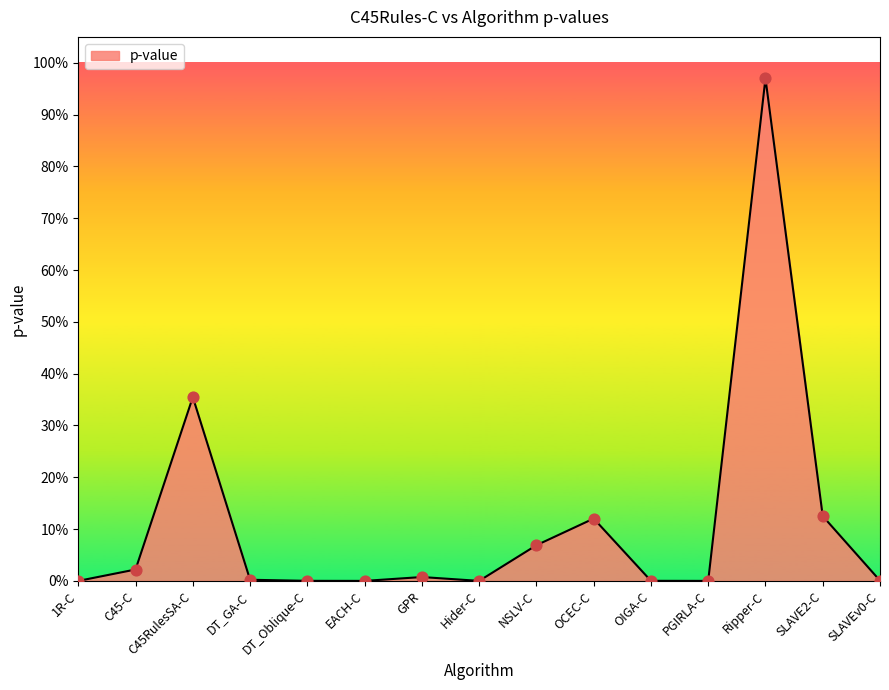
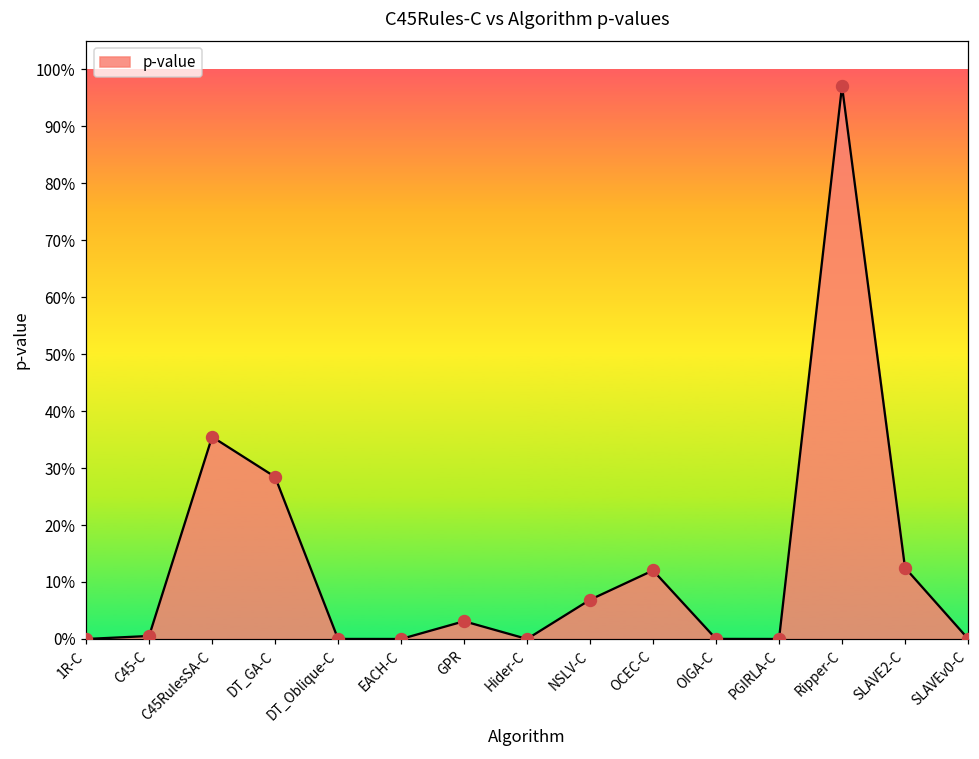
  {
    "1R-C": "0%",
-   "C45-C": "2%",
+   "C45-C": "1%",
    "C45RulesSA-C": "35%",
-   "DT_GA-C": "0%",
+   "DT_GA-C": "28%",
    "DT_Oblique-C": "0%",
    "EACH-C": "0%",
-   "GPR": "1%",
+   "GPR": "3%",
    "Hider-C": "0%",
    "NSLV-C": "7%",
    "OCEC-C": "12%",
    "OIGA-C": "0%",
    "PGIRLA-C": "0%",
    "Ripper-C": "97%",
    "SLAVE2-C": "13%",
    "SLAVEv0-C": "0%"
  }
